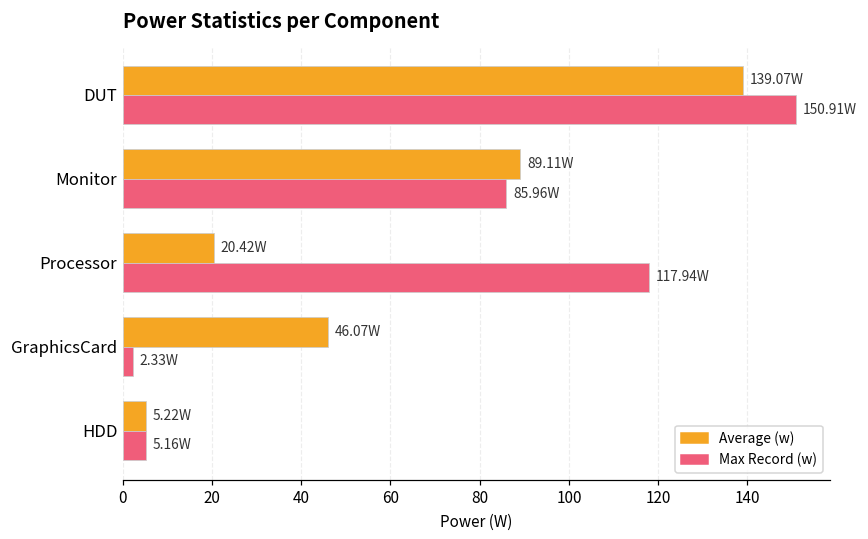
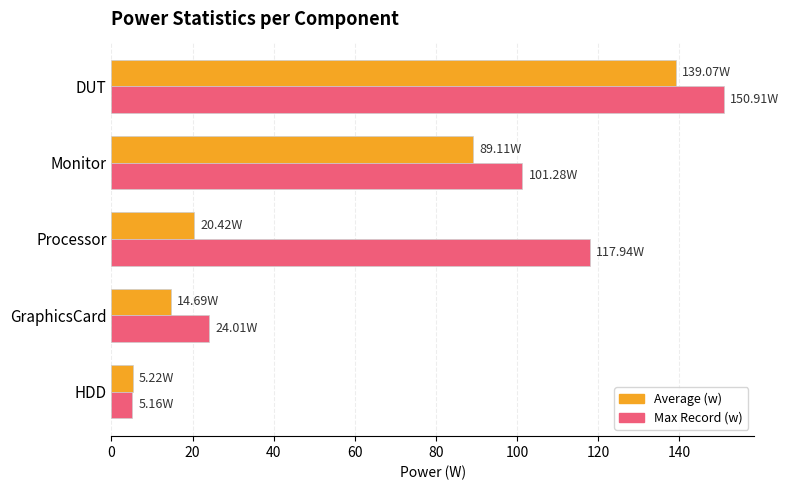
  {
    "Average (w)": {
      "DUT": "139.07W",
      "Monitor": "89.11W",
      "Processor": "20.42W",
-     "GraphicsCard": "46.07W",
+     "GraphicsCard": "14.69W",
      "HDD": "5.22W"
    },
    "Max Record (w)": {
      "DUT": "150.91W",
-     "Monitor": "85.96W",
+     "Monitor": "101.28W",
      "Processor": "117.94W",
-     "GraphicsCard": "2.33W",
+     "GraphicsCard": "24.01W",
      "HDD": "5.16W"
    }
  }
